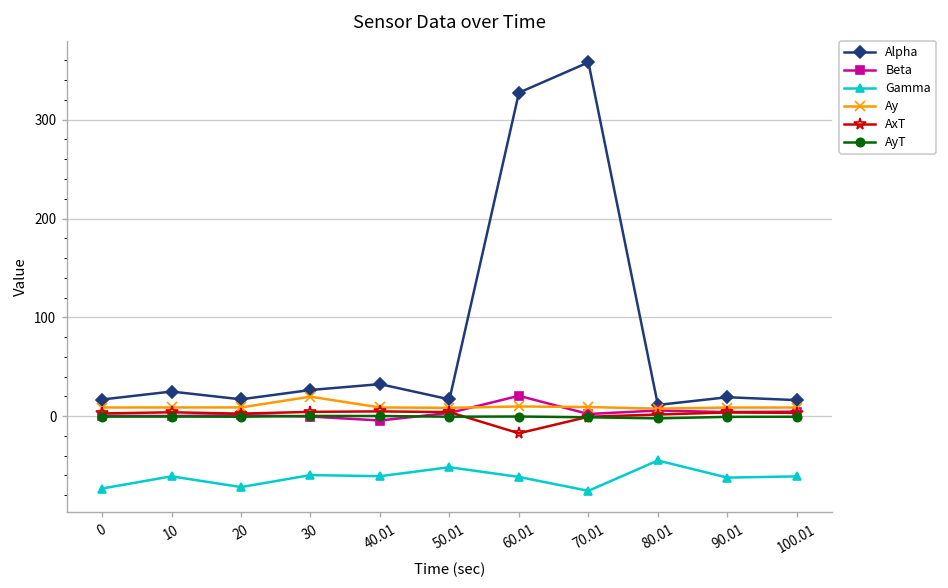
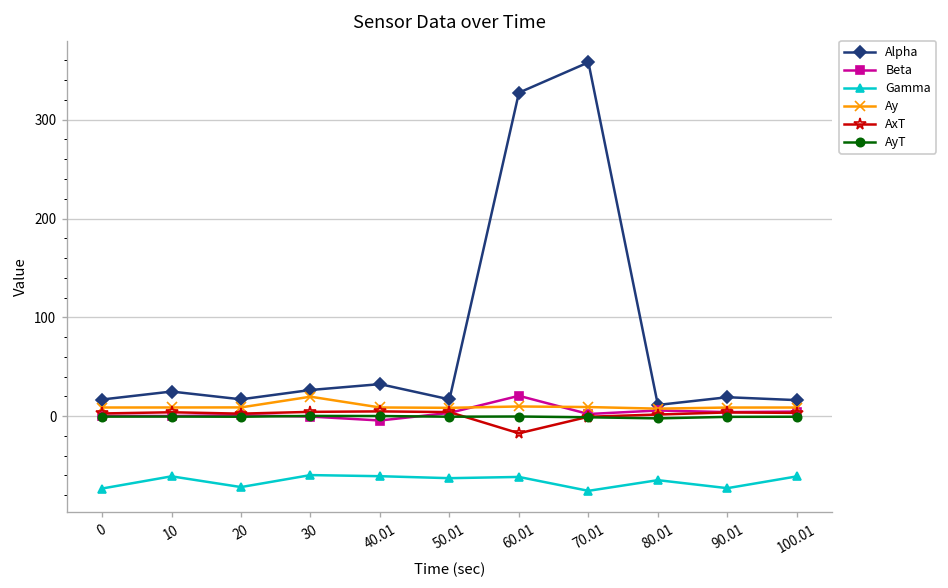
  {
    "Alpha": {
      "0": 20,
      "10": 20,
      "20": 20,
      "30": 30,
      "40.01": 30,
      "50.01": 20,
      "60.01": 330,
      "70.01": 360,
      "80.01": 10,
      "90.01": 20,
      "100.01": 20
    },
    "Beta": {
      "40.01": 0,
      "60.01": 20
    },
    "Gamma": {
      "0": -70,
      "10": -60,
      "20": -70,
      "30": -60,
      "40.01": -60,
-     "50.01": -50,
+     "50.01": -60,
      "60.01": -60,
      "70.01": -80,
-     "80.01": -40,
-     "90.01": -60,
+     "80.01": -60,
+     "90.01": -70,
      "100.01": -60
    },
    "Ay": {
      "0": 10,
      "10": 10,
      "20": 10,
      "30": 20,
      "40.01": 10,
      "50.01": 10,
      "60.01": 10,
      "70.01": 10,
      "90.01": 10,
      "100.01": 10
    },
    "AxT": {
      "10": 0,
      "30": 0,
      "40.01": 0,
      "60.01": -20,
      "80.01": 0
    },
    "AyT": {
      "40.01": 0,
      "50.01": 0,
      "60.01": 0,
      "80.01": 0,
      "90.01": 0,
      "100.01": 0
    }
  }
